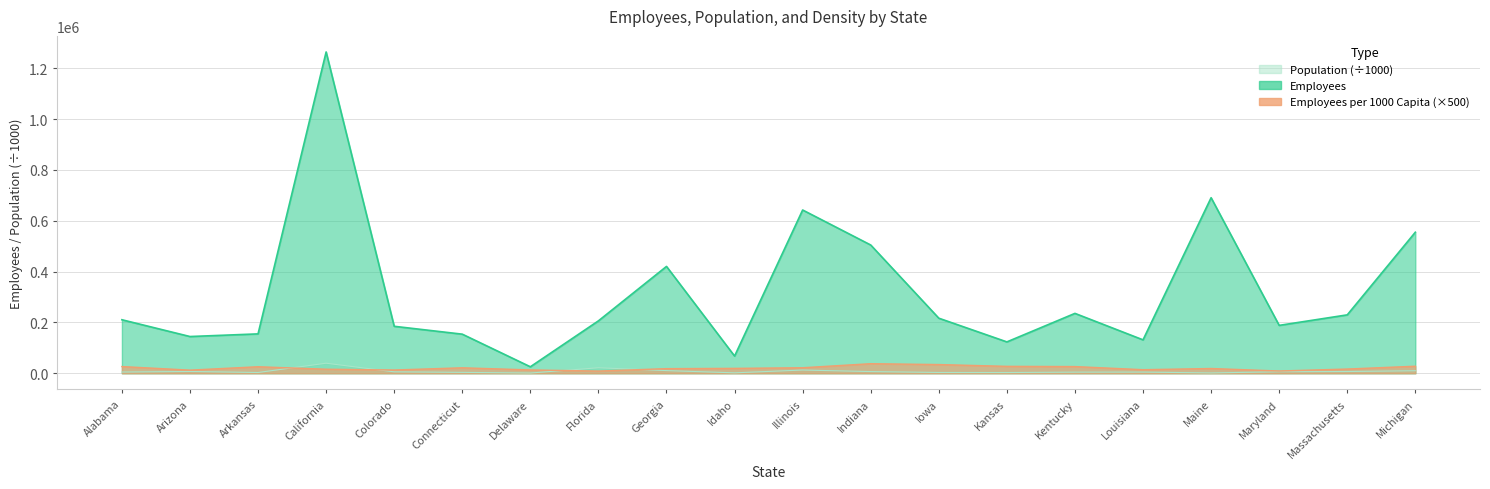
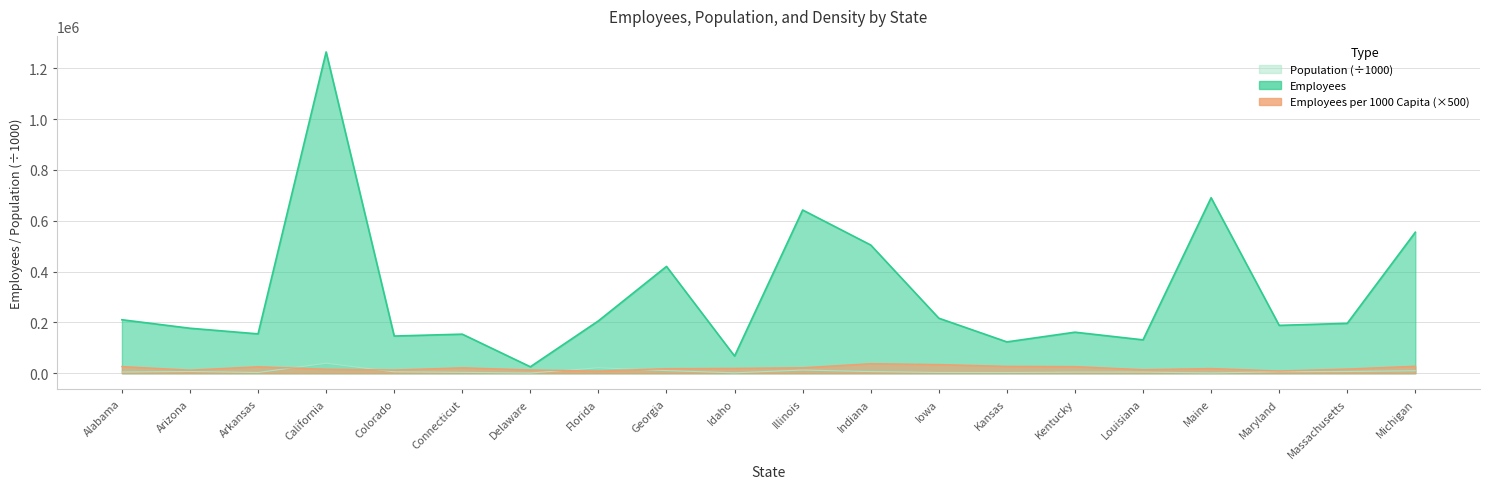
  {
    "Population (÷1000)": {
      "Alabama": 0,
      "Arkansas": 0,
      "California": 40000,
      "Connecticut": 0,
      "Delaware": 0,
      "Florida": 20000,
      "Idaho": 0,
      "Indiana": 10000,
      "Iowa": 0,
      "Kansas": 0,
      "Kentucky": 0,
      "Maine": 0,
      "Michigan": 10000
    },
    "Employees": {
      "Alabama": 210000,
-     "Arizona": 140000,
+     "Arizona": 180000,
      "Arkansas": 150000,
      "California": 1260000,
-     "Colorado": 180000,
+     "Colorado": 150000,
      "Connecticut": 150000,
      "Delaware": 30000,
      "Florida": 210000,
      "Georgia": 420000,
      "Idaho": 70000,
      "Illinois": 640000,
      "Indiana": 500000,
      "Iowa": 220000,
      "Kansas": 120000,
-     "Kentucky": 240000,
+     "Kentucky": 160000,
      "Louisiana": 130000,
      "Maine": 690000,
      "Maryland": 190000,
-     "Massachusetts": 230000,
+     "Massachusetts": 200000,
      "Michigan": 550000
    },
    "Employees per 1000 Capita (×500)": {
      "Alabama": 30000,
      "Arkansas": 30000,
      "California": 20000,
      "Connecticut": 20000,
      "Delaware": 10000,
      "Florida": 10000,
      "Idaho": 20000,
      "Indiana": 40000,
      "Iowa": 30000,
      "Kansas": 30000,
      "Kentucky": 30000,
      "Maine": 20000,
      "Michigan": 30000
    }
  }
